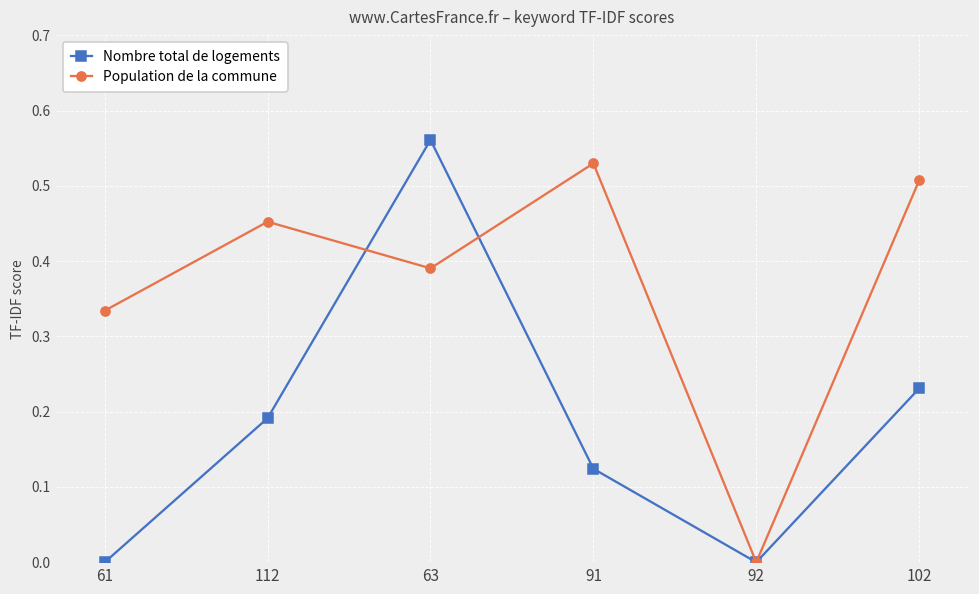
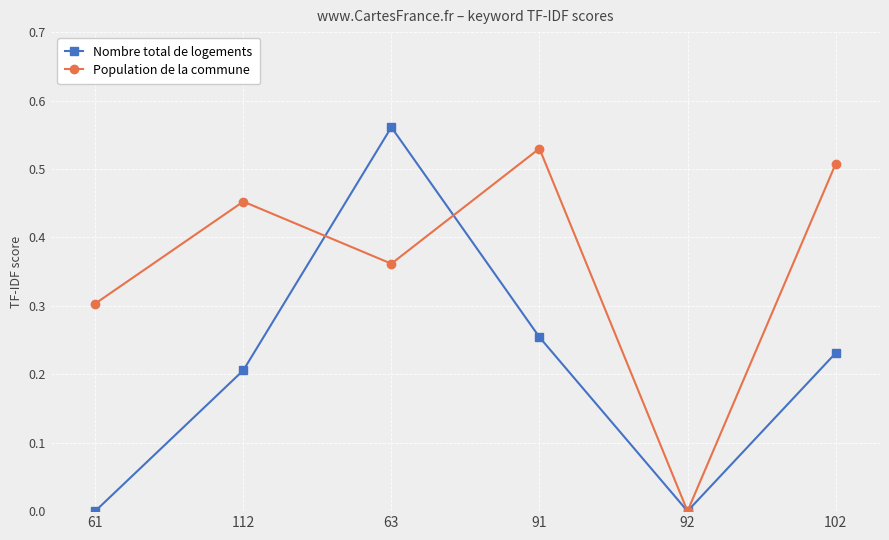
  {
    "Nombre total de logements": {
      "61": 0.00,
-     "112": 0.19,
+     "112": 0.21,
      "63": 0.56,
-     "91": 0.12,
+     "91": 0.25,
      "102": 0.23
    },
    "Population de la commune": {
-     "61": 0.33,
+     "61": 0.30,
      "112": 0.45,
-     "63": 0.39,
+     "63": 0.36,
      "91": 0.53,
      "102": 0.51
    }
  }
